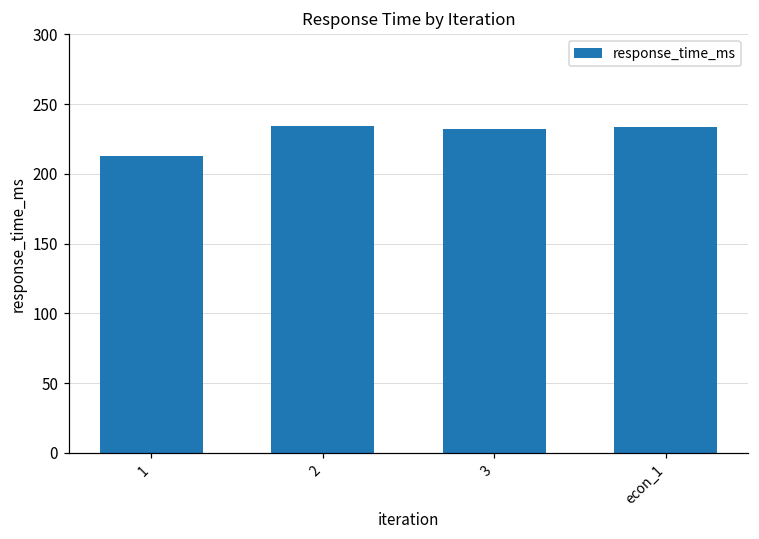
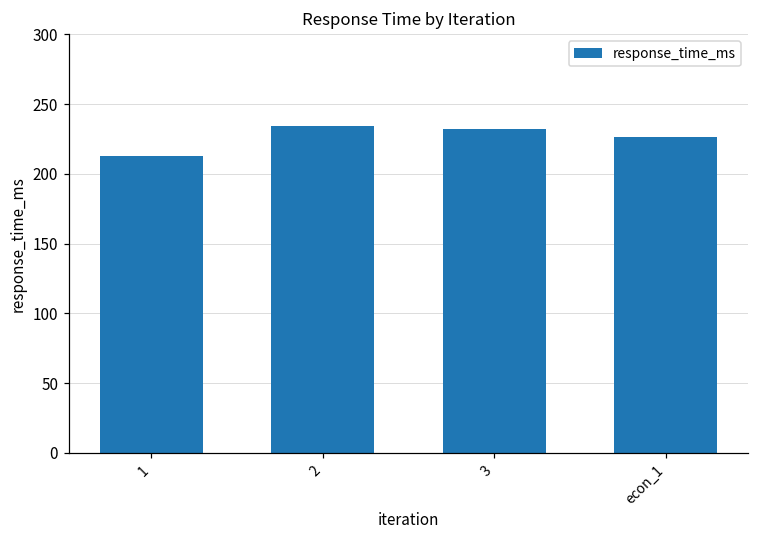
  {
    "1": 213,
    "2": 234,
    "3": 232,
-   "econ_1": 233
+   "econ_1": 226
  }
